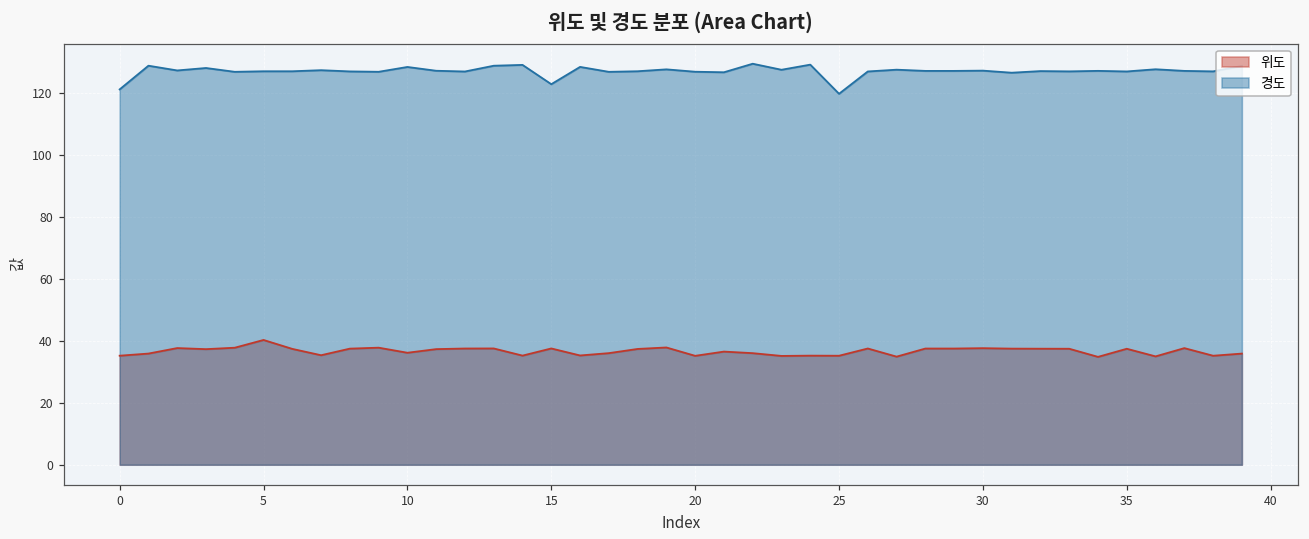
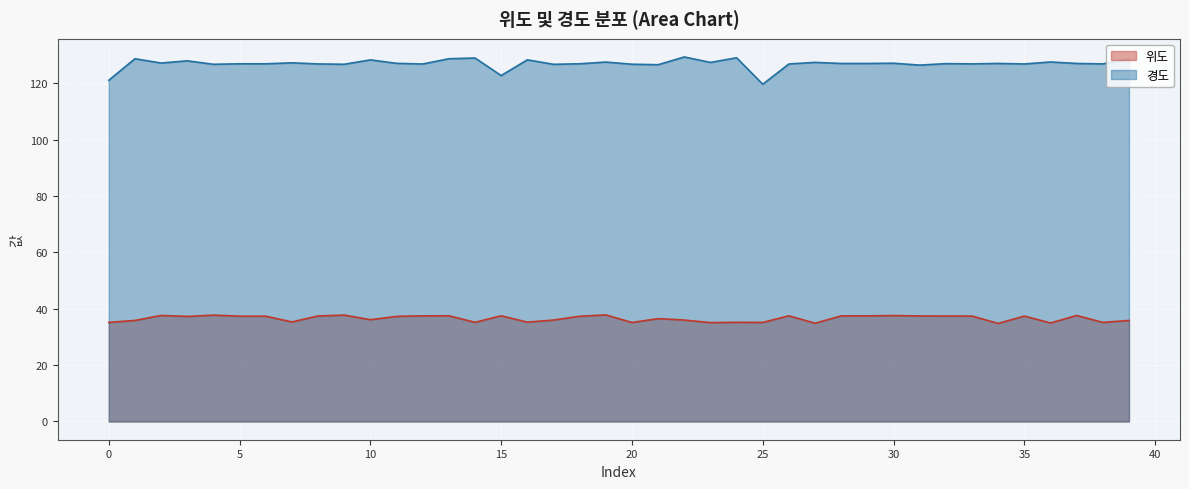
  {
    "위도": {
      "0": 35,
-     "5": 40,
+     "5": 37,
      "10": 36,
      "15": 38,
      "20": 35,
      "25": 35,
      "30": 38,
      "35": 37
    },
    "경도": {
      "0": 121,
      "5": 127,
      "10": 128,
      "15": 123,
      "20": 127,
      "25": 120,
      "30": 127,
      "35": 127
    }
  }
